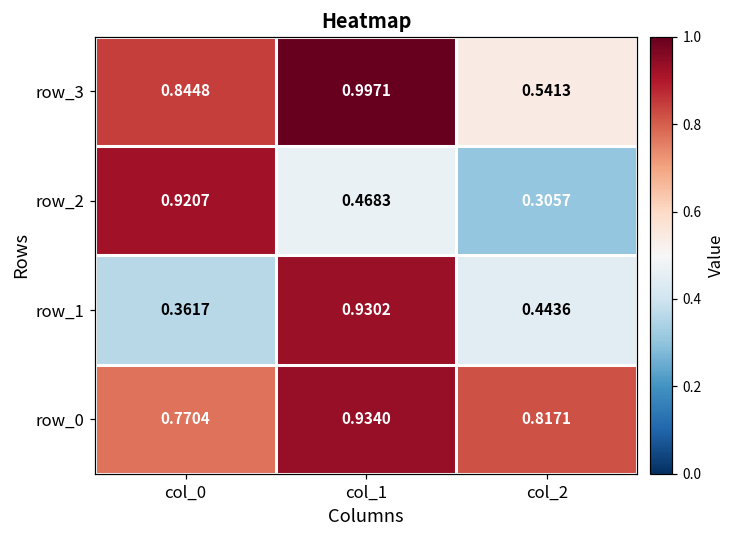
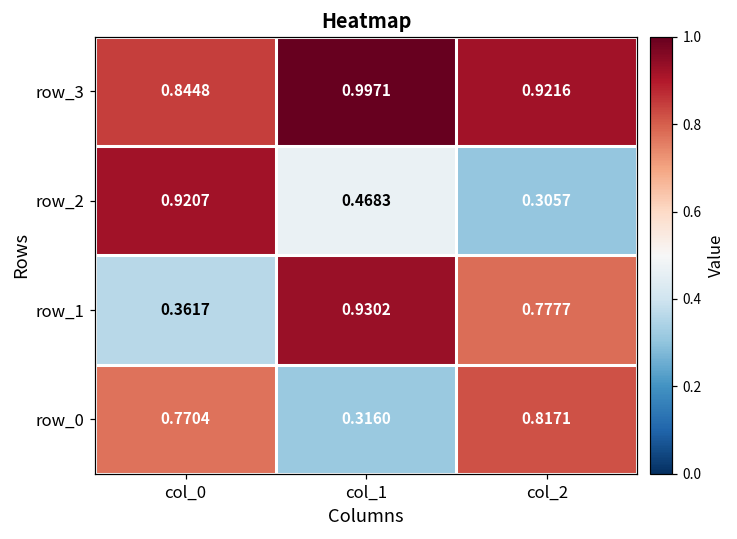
  {
    "row_3": {
      "col_0": 0.8448,
      "col_1": 0.9971,
-     "col_2": 0.5413
+     "col_2": 0.9216
    },
    "row_2": {
      "col_0": 0.9207,
      "col_1": 0.4683,
      "col_2": 0.3057
    },
    "row_1": {
      "col_0": 0.3617,
      "col_1": 0.9302,
-     "col_2": 0.4436
+     "col_2": 0.7777
    },
    "row_0": {
      "col_0": 0.7704,
-     "col_1": 0.9340,
+     "col_1": 0.3160,
      "col_2": 0.8171
    }
  }
